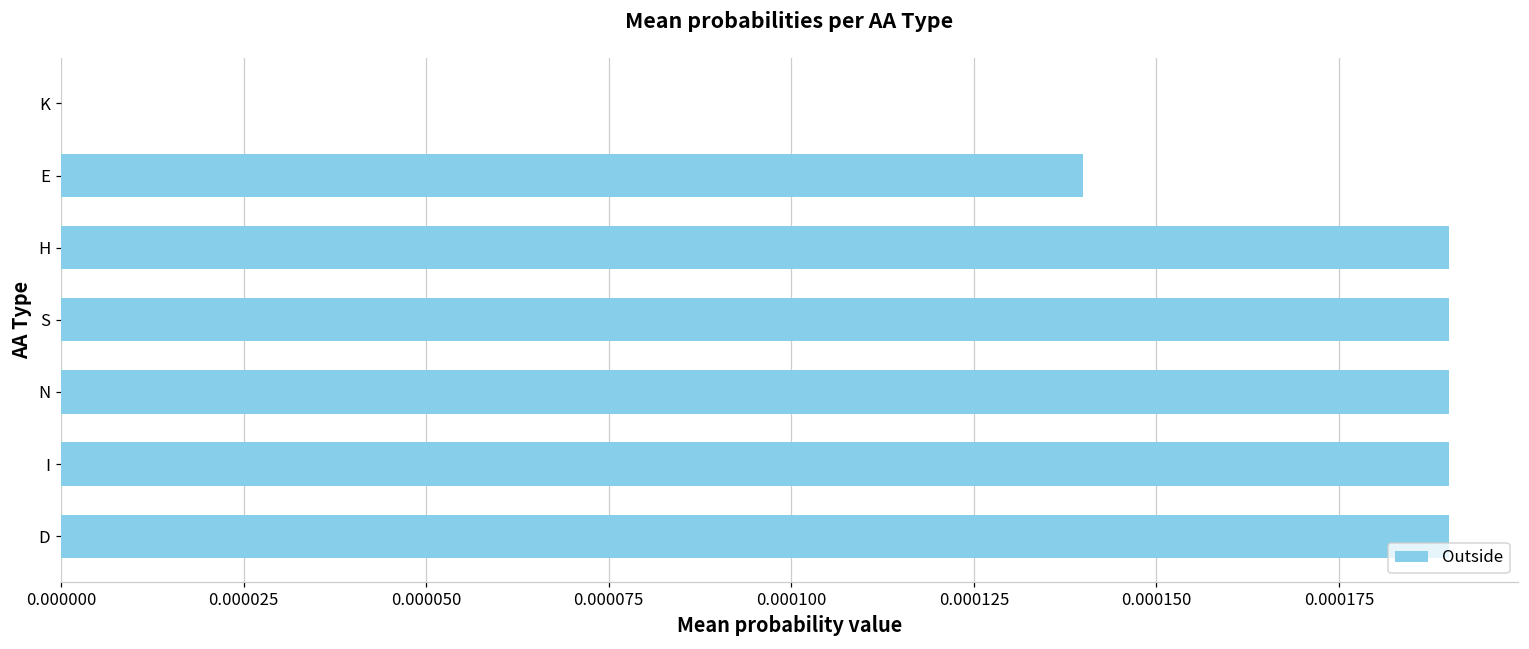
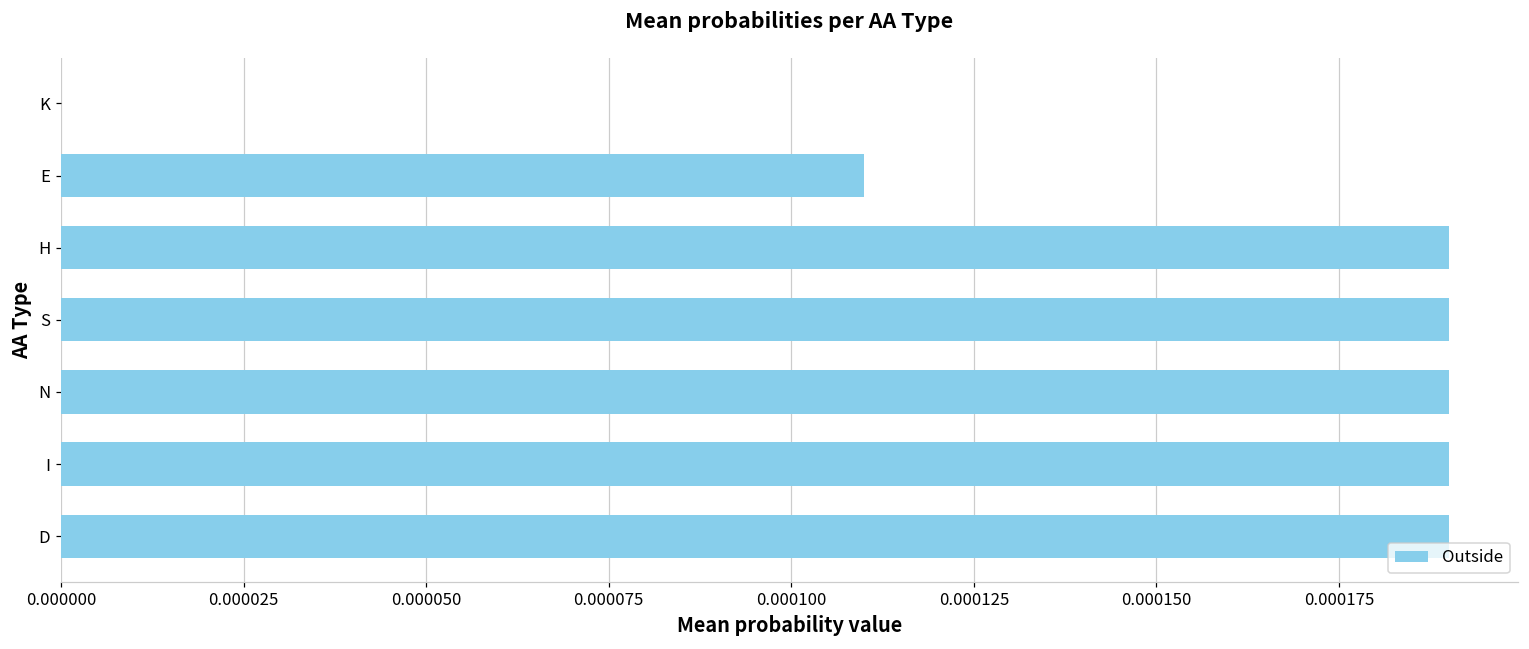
  {
    "K": 0.00000,
-   "E": 0.00014,
+   "E": 0.00011,
    "H": 0.00019,
    "S": 0.00019,
    "N": 0.00019,
    "I": 0.00019,
    "D": 0.00019
  }
